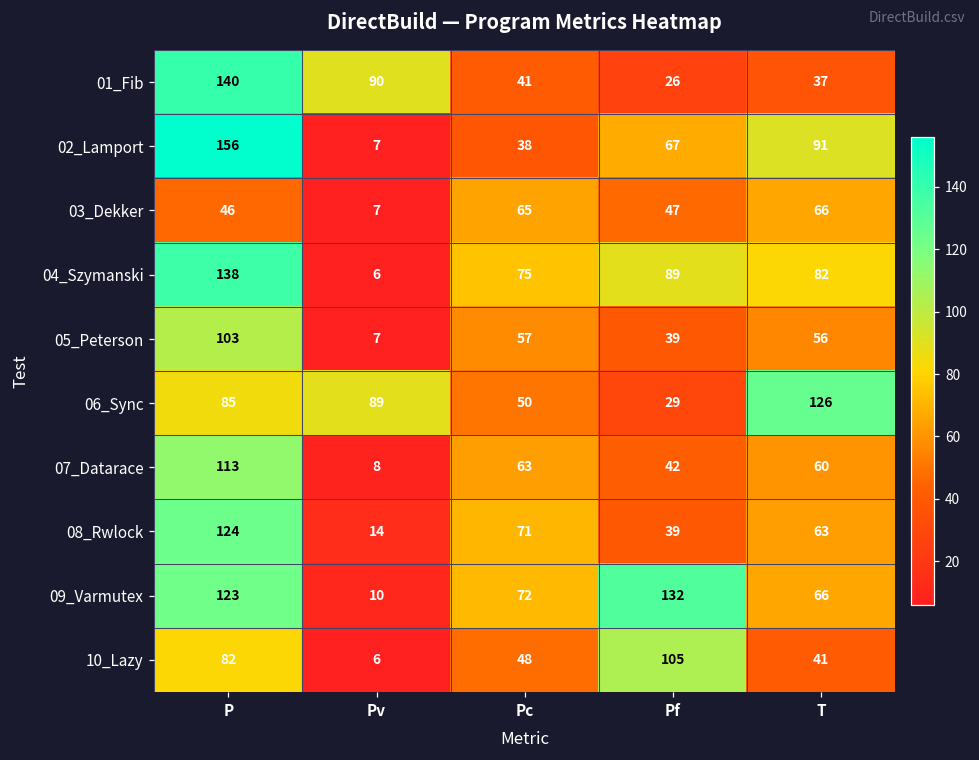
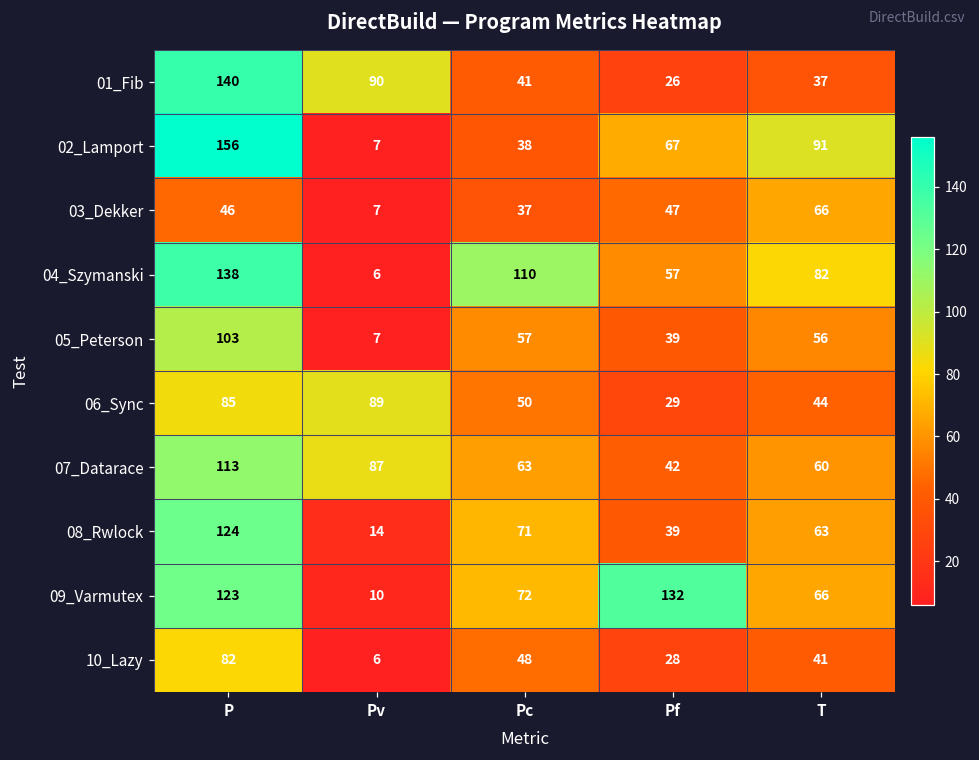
  {
    "01_Fib": {
      "P": 140,
      "Pv": 90,
      "Pc": 41,
      "Pf": 26,
      "T": 37
    },
    "02_Lamport": {
      "P": 156,
      "Pv": 7,
      "Pc": 38,
      "Pf": 67,
      "T": 91
    },
    "03_Dekker": {
      "P": 46,
      "Pv": 7,
-     "Pc": 65,
+     "Pc": 37,
      "Pf": 47,
      "T": 66
    },
    "04_Szymanski": {
      "P": 138,
      "Pv": 6,
-     "Pc": 75,
-     "Pf": 89,
+     "Pc": 110,
+     "Pf": 57,
      "T": 82
    },
    "05_Peterson": {
      "P": 103,
      "Pv": 7,
      "Pc": 57,
      "Pf": 39,
      "T": 56
    },
    "06_Sync": {
      "P": 85,
      "Pv": 89,
      "Pc": 50,
      "Pf": 29,
-     "T": 126
+     "T": 44
    },
    "07_Datarace": {
      "P": 113,
-     "Pv": 8,
+     "Pv": 87,
      "Pc": 63,
      "Pf": 42,
      "T": 60
    },
    "08_Rwlock": {
      "P": 124,
      "Pv": 14,
      "Pc": 71,
      "Pf": 39,
      "T": 63
    },
    "09_Varmutex": {
      "P": 123,
      "Pv": 10,
      "Pc": 72,
      "Pf": 132,
      "T": 66
    },
    "10_Lazy": {
      "P": 82,
      "Pv": 6,
      "Pc": 48,
-     "Pf": 105,
+     "Pf": 28,
      "T": 41
    }
  }
